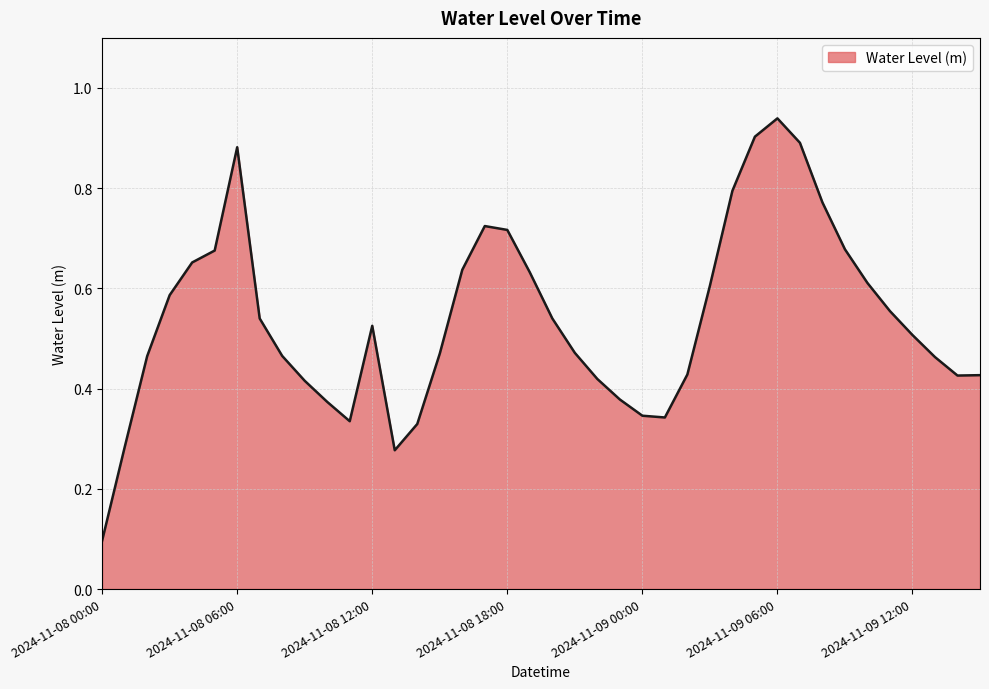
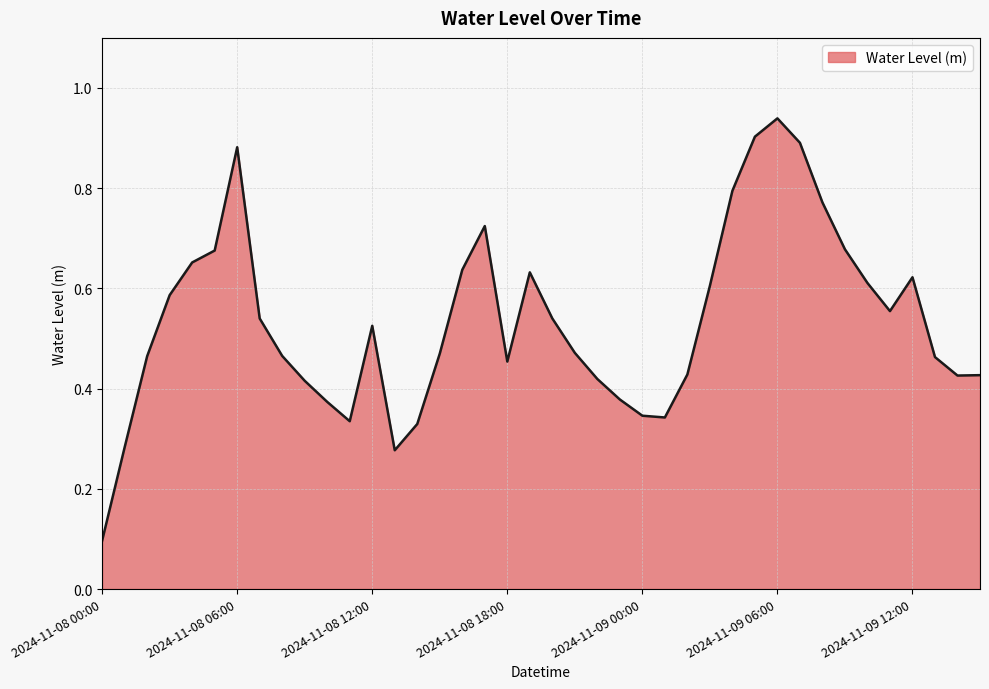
  {
    "2024-11-08 00:00": 0.10,
    "2024-11-08 06:00": 0.88,
    "2024-11-08 12:00": 0.53,
-   "2024-11-08 18:00": 0.72,
+   "2024-11-08 18:00": 0.45,
    "2024-11-09 00:00": 0.35,
    "2024-11-09 06:00": 0.94,
-   "2024-11-09 12:00": 0.51
+   "2024-11-09 12:00": 0.62
  }
